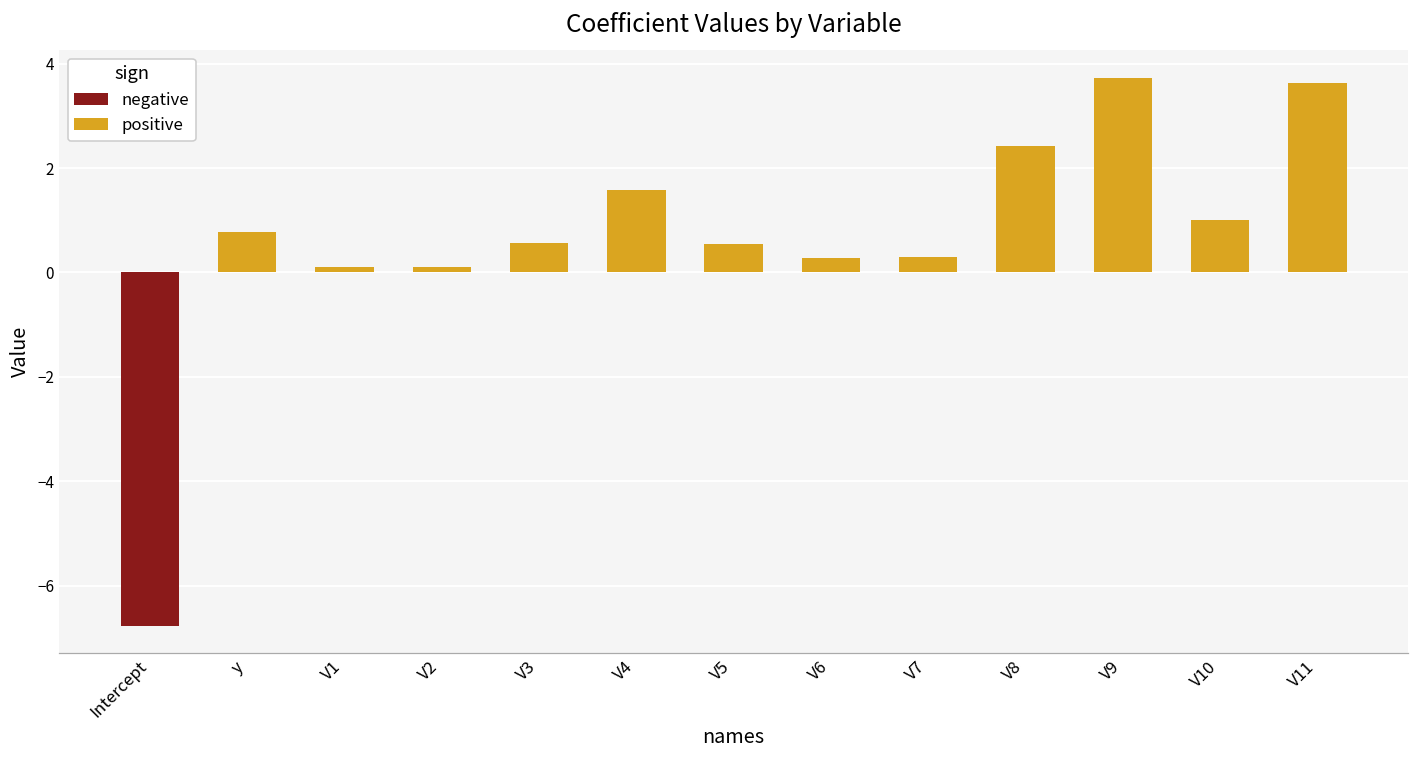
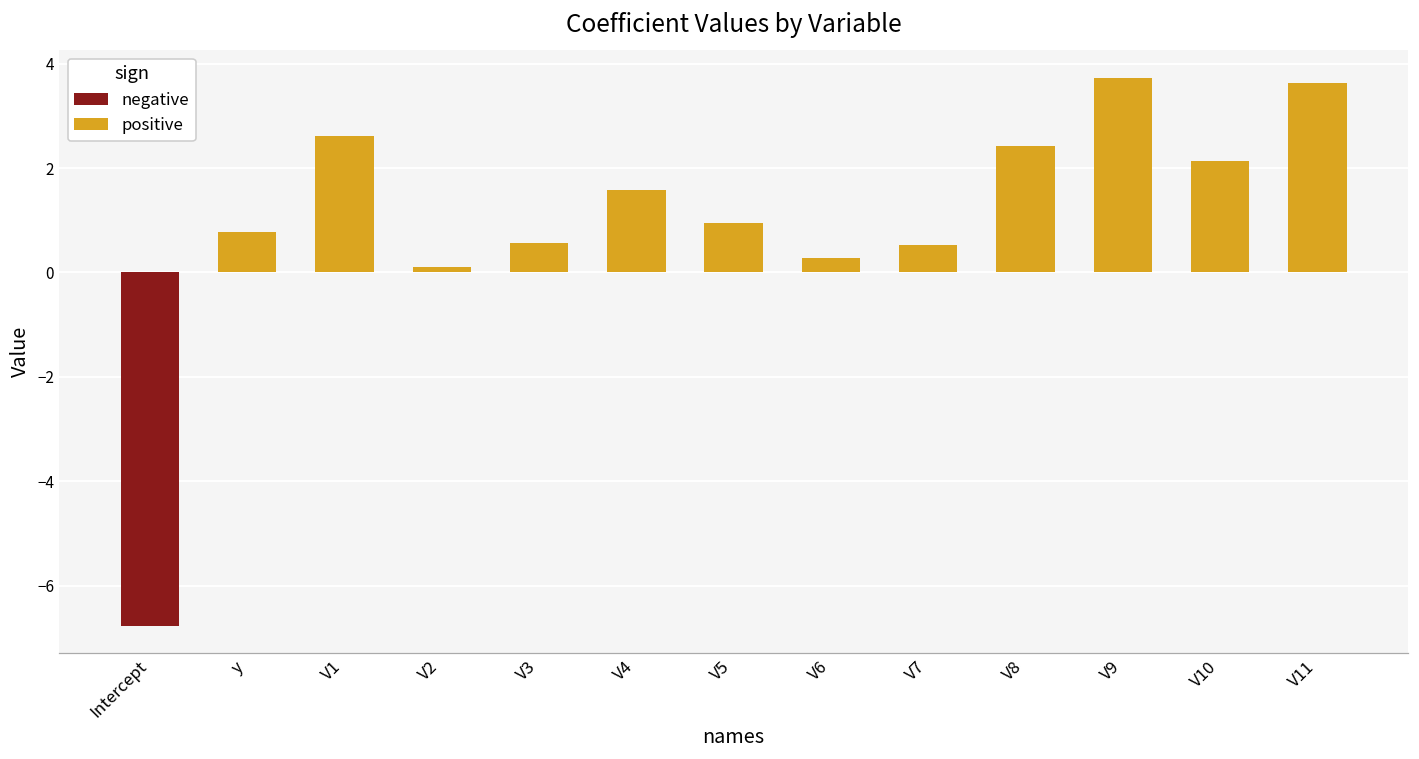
  {
    "Intercept": -6.8,
    "y": 0.8,
-   "V1": 0.1,
+   "V1": 2.6,
    "V2": 0.1,
    "V3": 0.6,
    "V4": 1.6,
-   "V5": 0.5,
+   "V5": 0.9,
    "V6": 0.3,
-   "V7": 0.3,
+   "V7": 0.5,
    "V8": 2.4,
    "V9": 3.7,
-   "V10": 1.0,
+   "V10": 2.1,
    "V11": 3.6
  }
